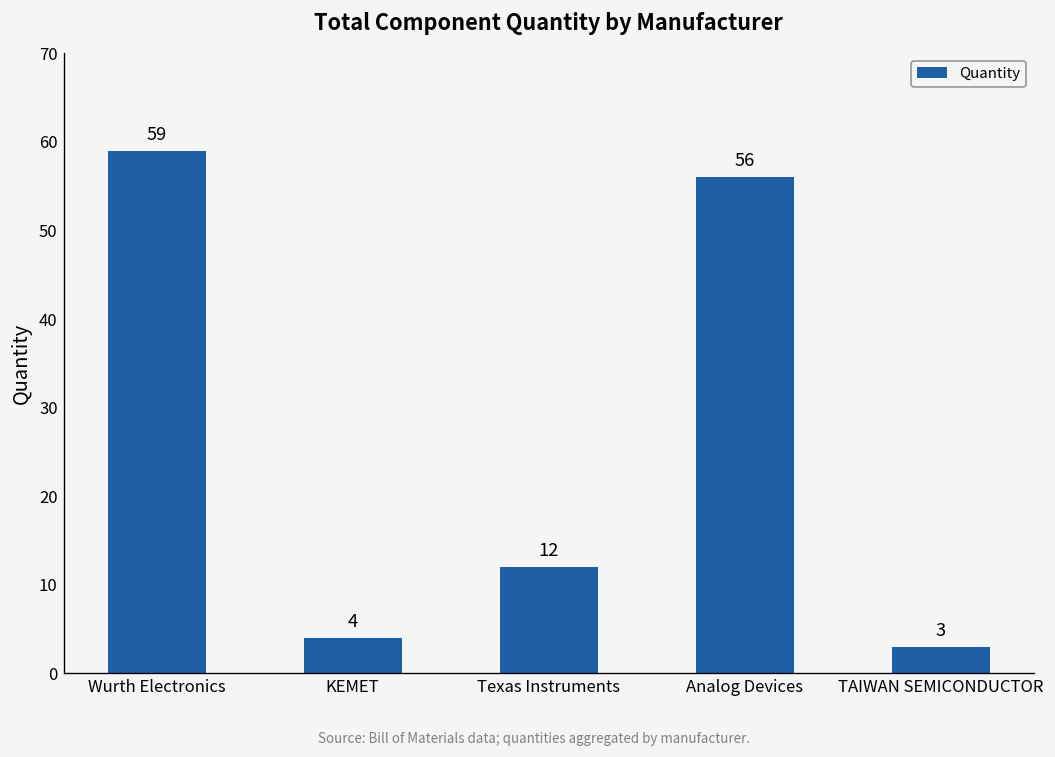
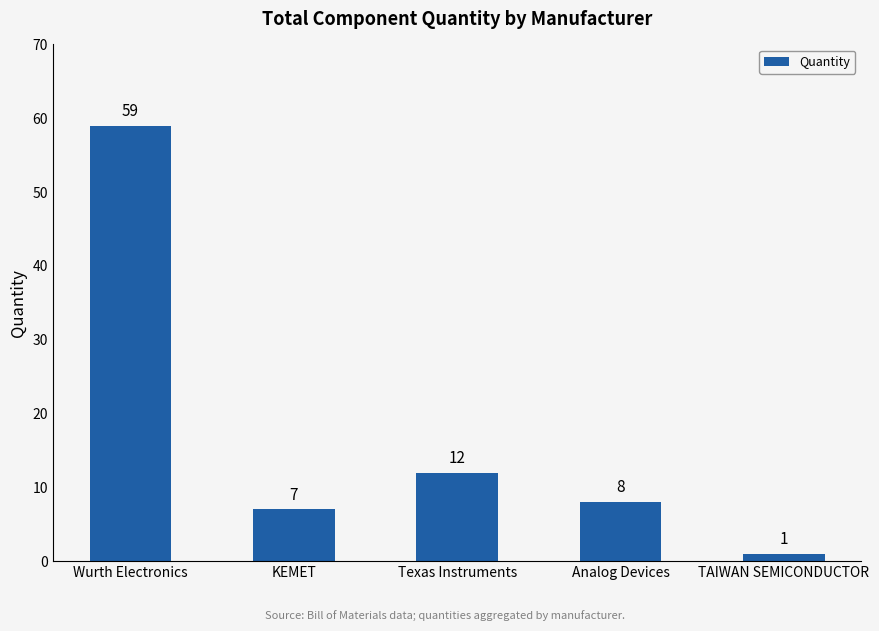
  {
    "Wurth Electronics": 59,
-   "KEMET": 4,
+   "KEMET": 7,
    "Texas Instruments": 12,
-   "Analog Devices": 56,
-   "TAIWAN SEMICONDUCTOR": 3
+   "Analog Devices": 8,
+   "TAIWAN SEMICONDUCTOR": 1
  }
